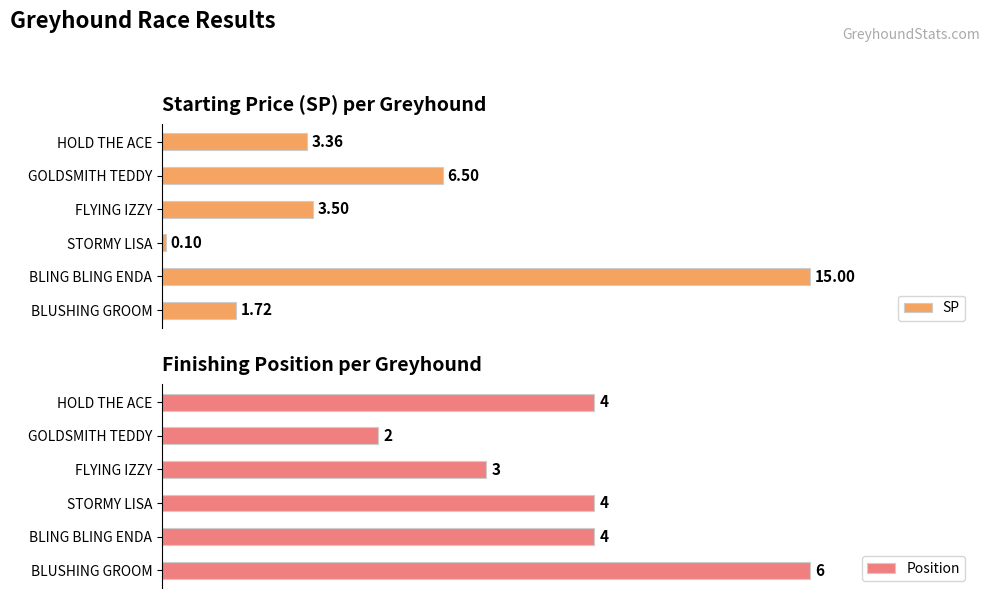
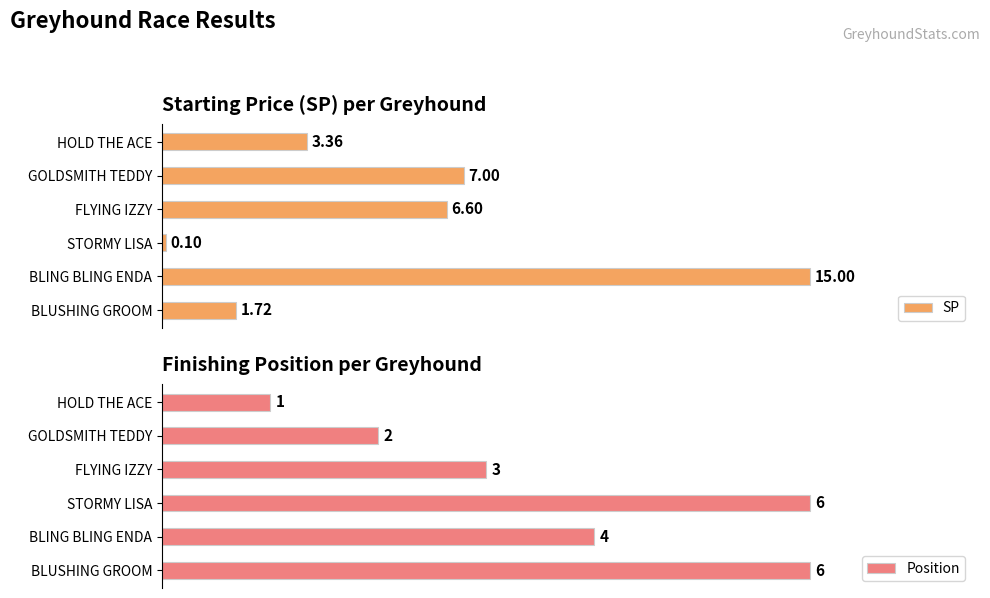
  {
    "Starting Price (SP) per Greyhound": {
      "HOLD THE ACE": 3.36,
-     "GOLDSMITH TEDDY": 6.50,
-     "FLYING IZZY": 3.50,
+     "GOLDSMITH TEDDY": 7.00,
+     "FLYING IZZY": 6.60,
      "STORMY LISA": 0.10,
      "BLING BLING ENDA": 15.00,
      "BLUSHING GROOM": 1.72
    },
    "Finishing Position per Greyhound": {
-     "HOLD THE ACE": 4,
+     "HOLD THE ACE": 1,
      "GOLDSMITH TEDDY": 2,
      "FLYING IZZY": 3,
-     "STORMY LISA": 4,
+     "STORMY LISA": 6,
      "BLING BLING ENDA": 4,
      "BLUSHING GROOM": 6
    }
  }
